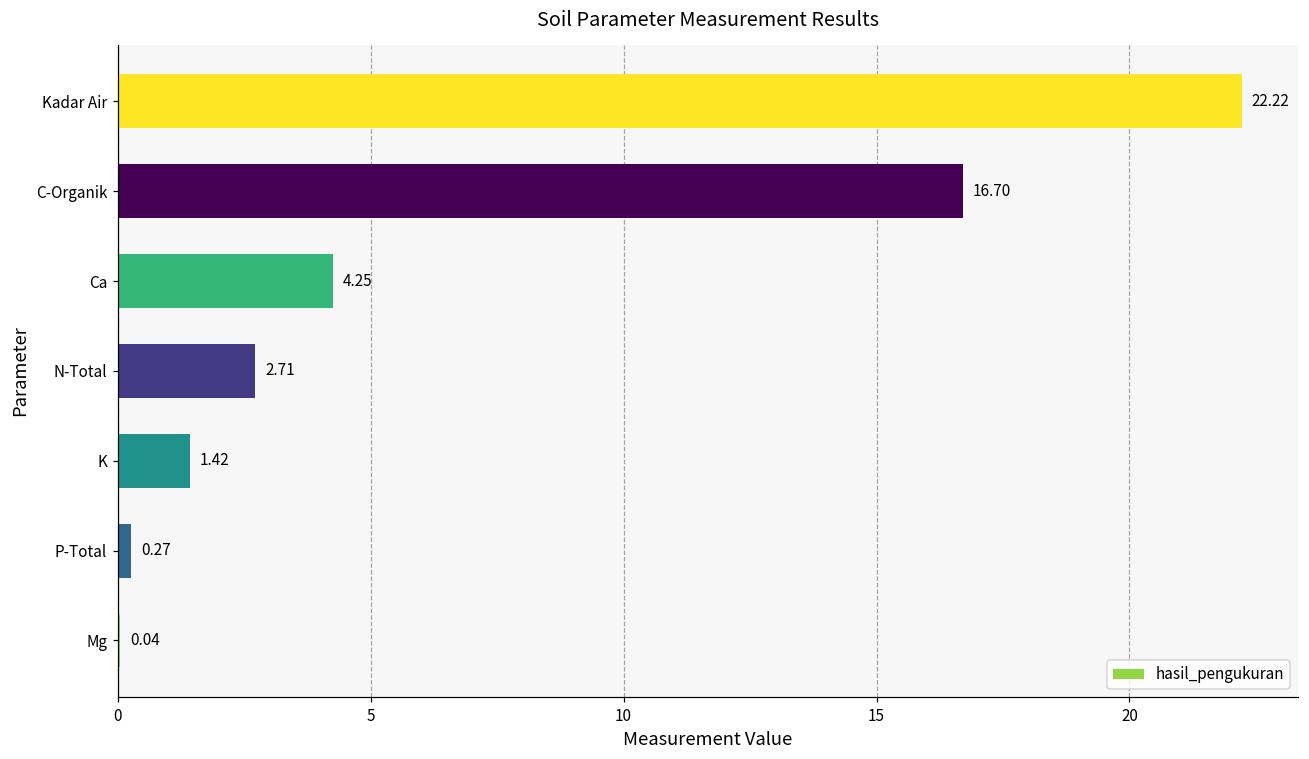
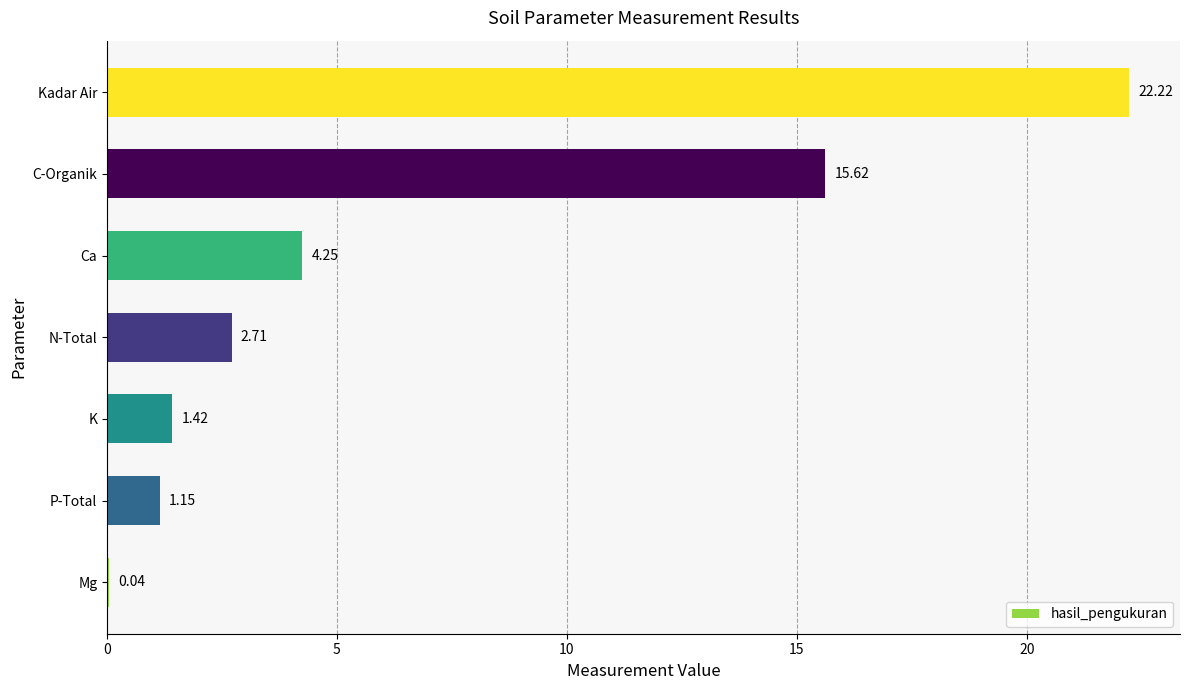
  {
    "Kadar Air": 22.22,
-   "C-Organik": 16.70,
+   "C-Organik": 15.62,
    "Ca": 4.25,
    "N-Total": 2.71,
    "K": 1.42,
-   "P-Total": 0.27,
+   "P-Total": 1.15,
    "Mg": 0.04
  }
